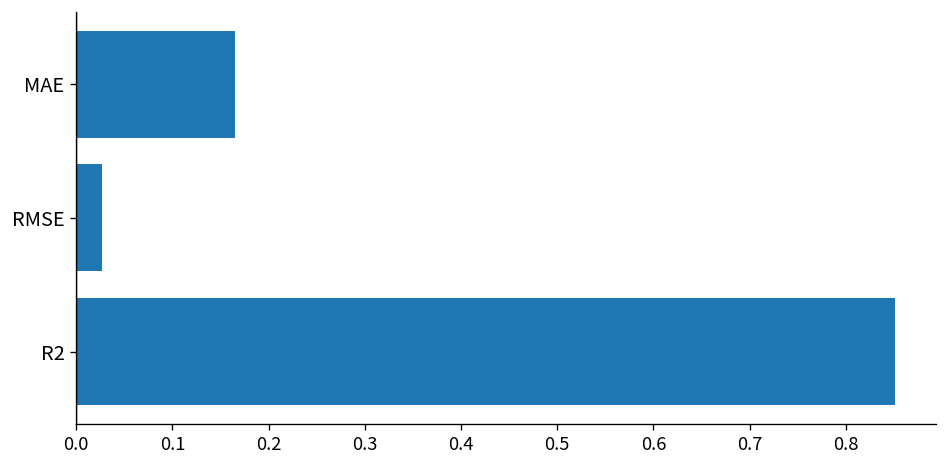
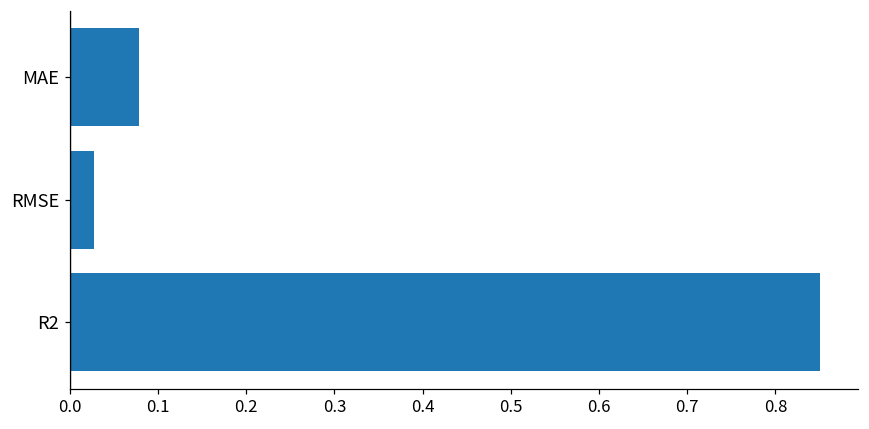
  {
-   "MAE": 0.17,
+   "MAE": 0.08,
    "RMSE": 0.03,
    "R2": 0.85
  }
